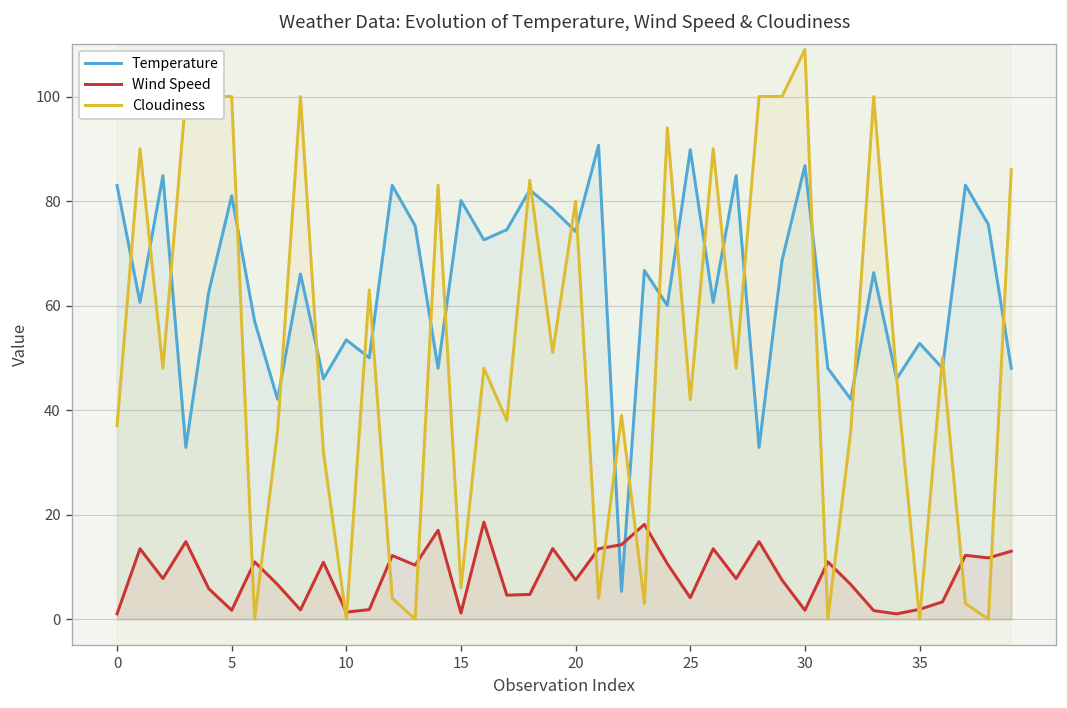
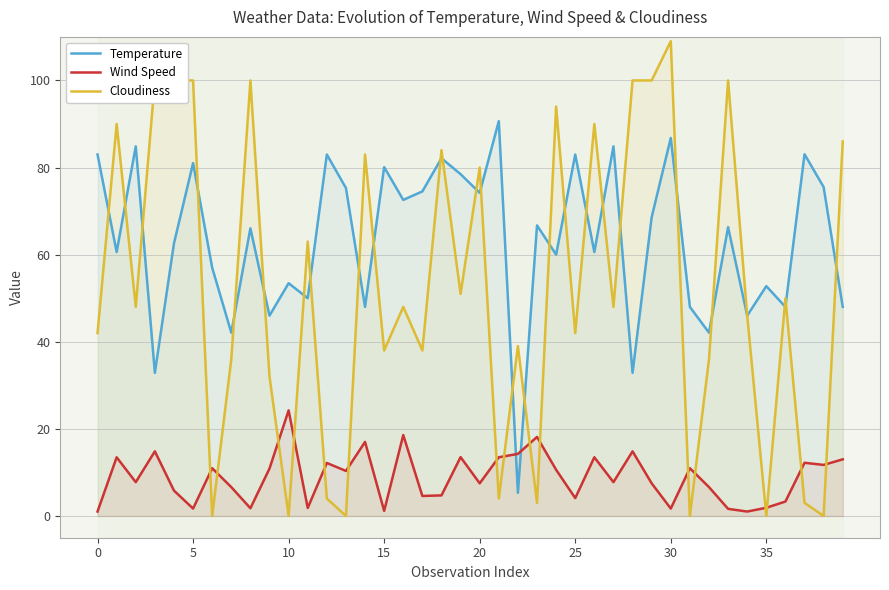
  {
    "Temperature": {
      "0": 83,
      "5": 81,
      "10": 53,
      "15": 80,
      "20": 74,
-     "25": 90,
+     "25": 83,
      "30": 87,
      "35": 53
    },
    "Wind Speed": {
      "0": 1,
      "5": 2,
-     "10": 1,
+     "10": 24,
      "15": 1,
      "20": 7,
      "25": 4,
      "30": 2,
      "35": 2
    },
    "Cloudiness": {
-     "0": 37,
+     "0": 42,
      "5": 100,
      "10": 0,
-     "15": 6,
+     "15": 38,
      "20": 80,
      "25": 42,
      "30": 109,
      "35": 0
    }
  }
